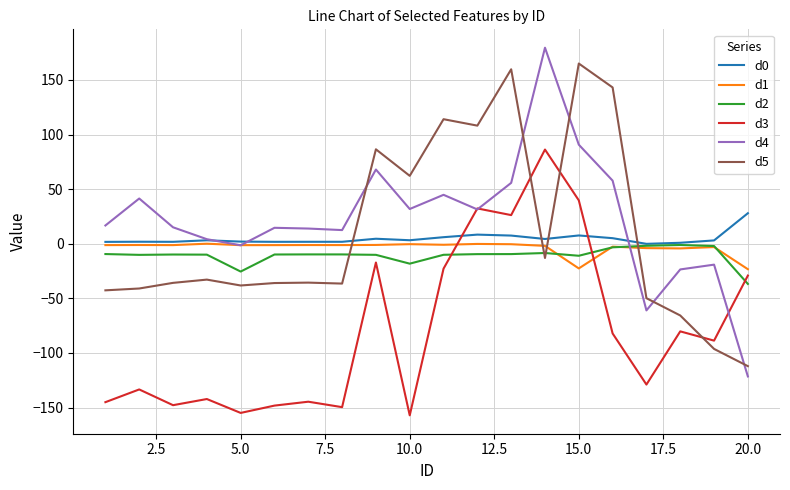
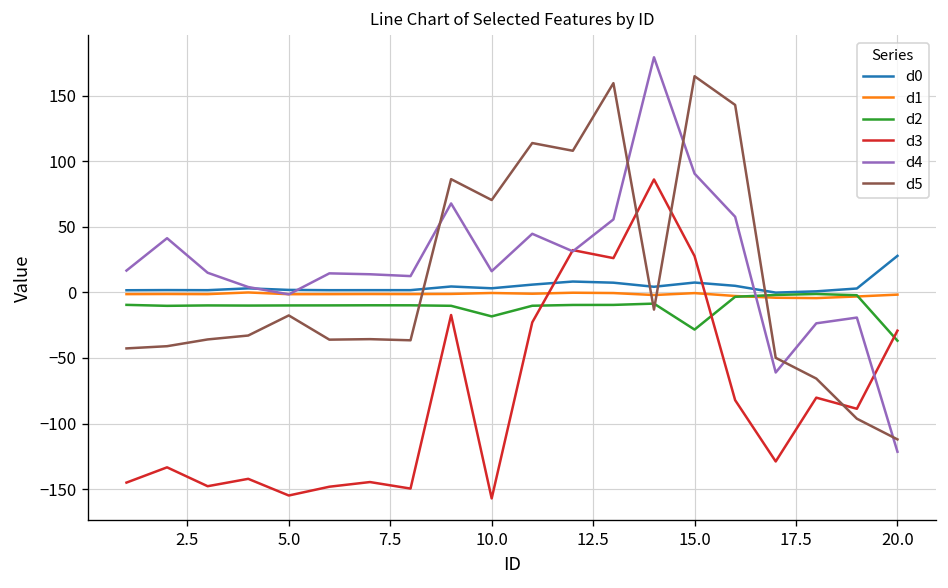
  {
    "d0": {
      "5.0": 2,
      "10.0": 3,
      "15.0": 8,
      "20.0": 28
    },
    "d1": {
      "10.0": 0,
-     "15.0": -23,
-     "20.0": -23
+     "15.0": 0,
+     "20.0": -2
    },
    "d2": {
-     "5.0": -25,
+     "5.0": -10,
      "10.0": -18,
-     "15.0": -11,
+     "15.0": -28,
      "20.0": -37
    },
    "d3": {
      "5.0": -155,
      "10.0": -157,
-     "15.0": 40,
+     "15.0": 28,
      "20.0": -29
    },
    "d4": {
-     "10.0": 32,
+     "10.0": 16,
      "15.0": 91,
      "20.0": -122
    },
    "d5": {
-     "5.0": -38,
-     "10.0": 62,
+     "5.0": -18,
+     "10.0": 71,
      "15.0": 165,
      "20.0": -112
    }
  }
